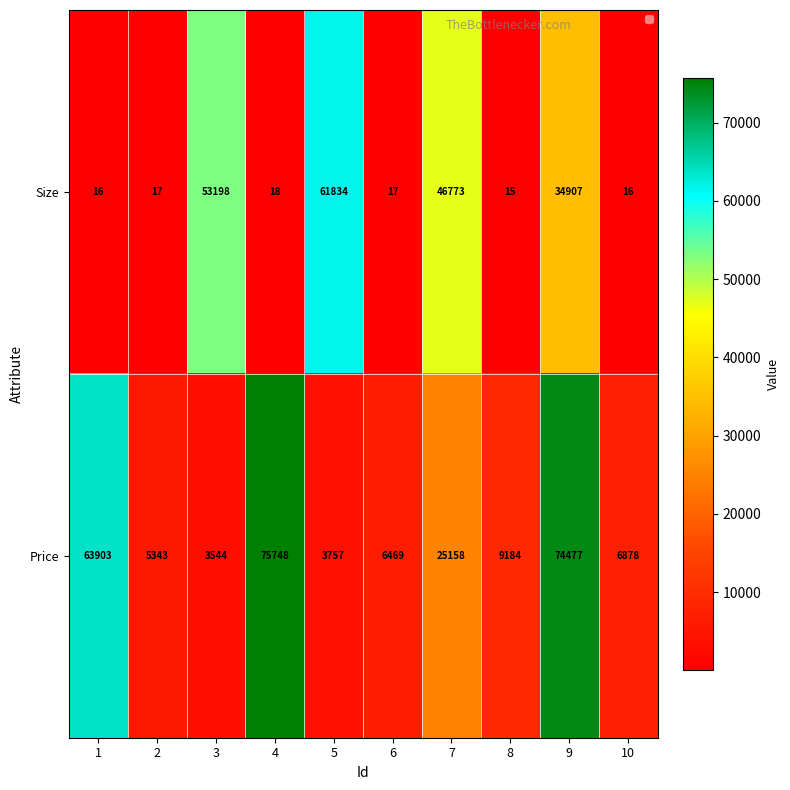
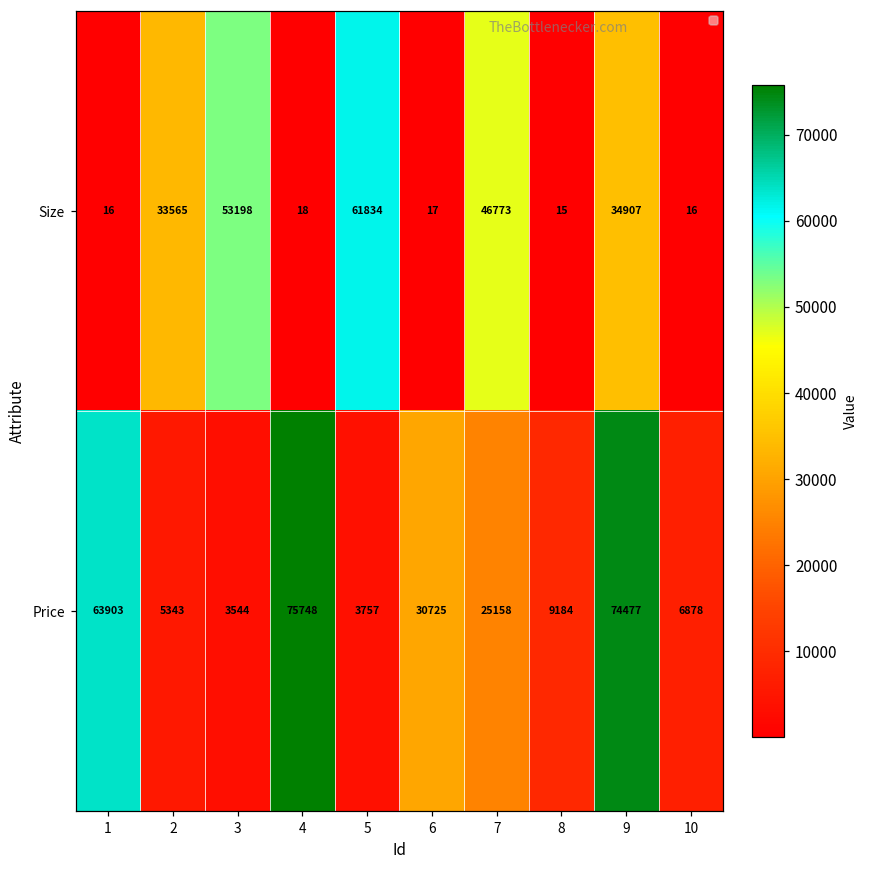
  {
    "Size": {
      "1": 16,
-     "2": 17,
+     "2": 33565,
      "3": 53198,
      "4": 18,
      "5": 61834,
      "6": 17,
      "7": 46773,
      "8": 15,
      "9": 34907,
      "10": 16
    },
    "Price": {
      "1": 63903,
      "2": 5343,
      "3": 3544,
      "4": 75748,
      "5": 3757,
-     "6": 6469,
+     "6": 30725,
      "7": 25158,
      "8": 9184,
      "9": 74477,
      "10": 6878
    }
  }
